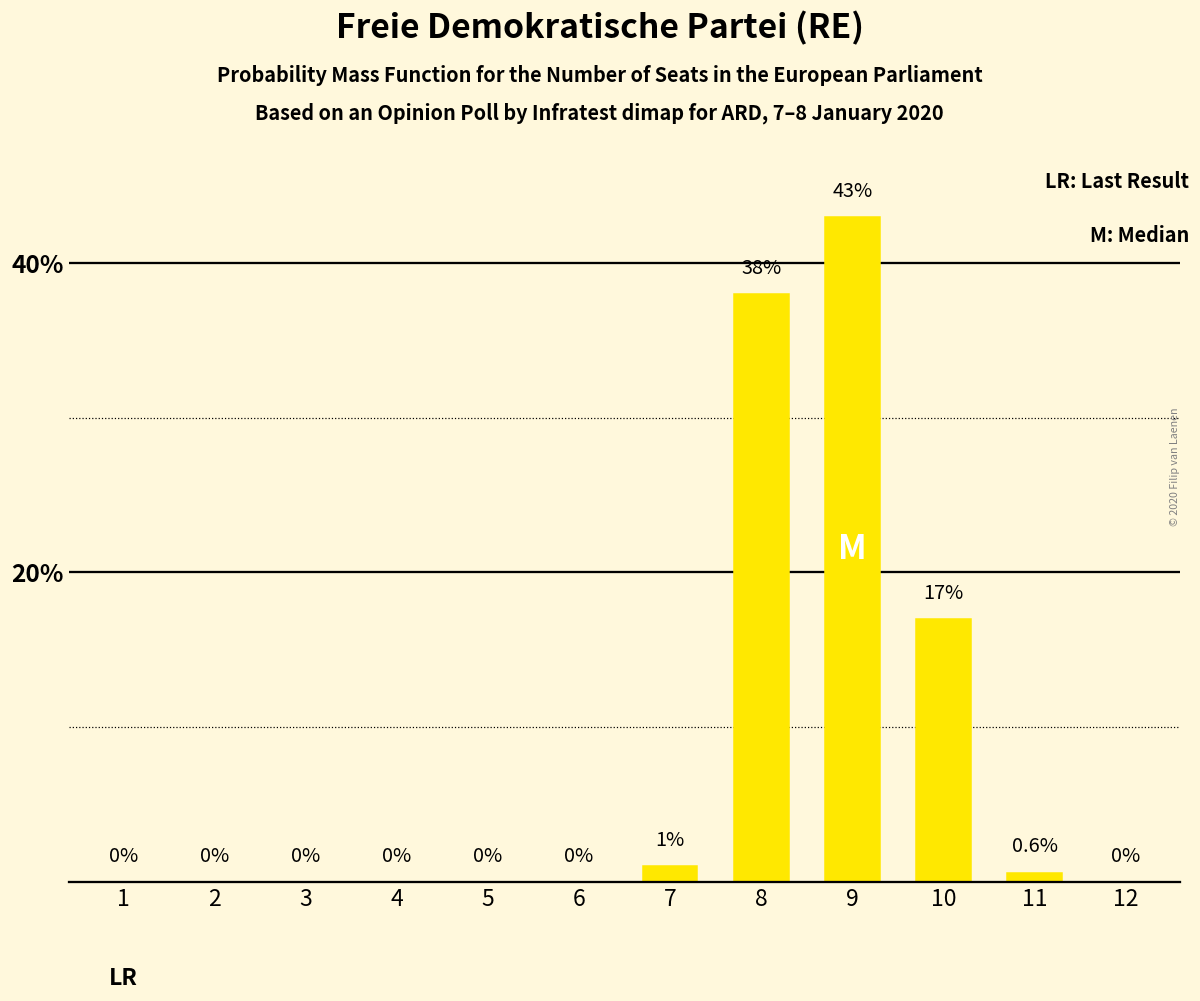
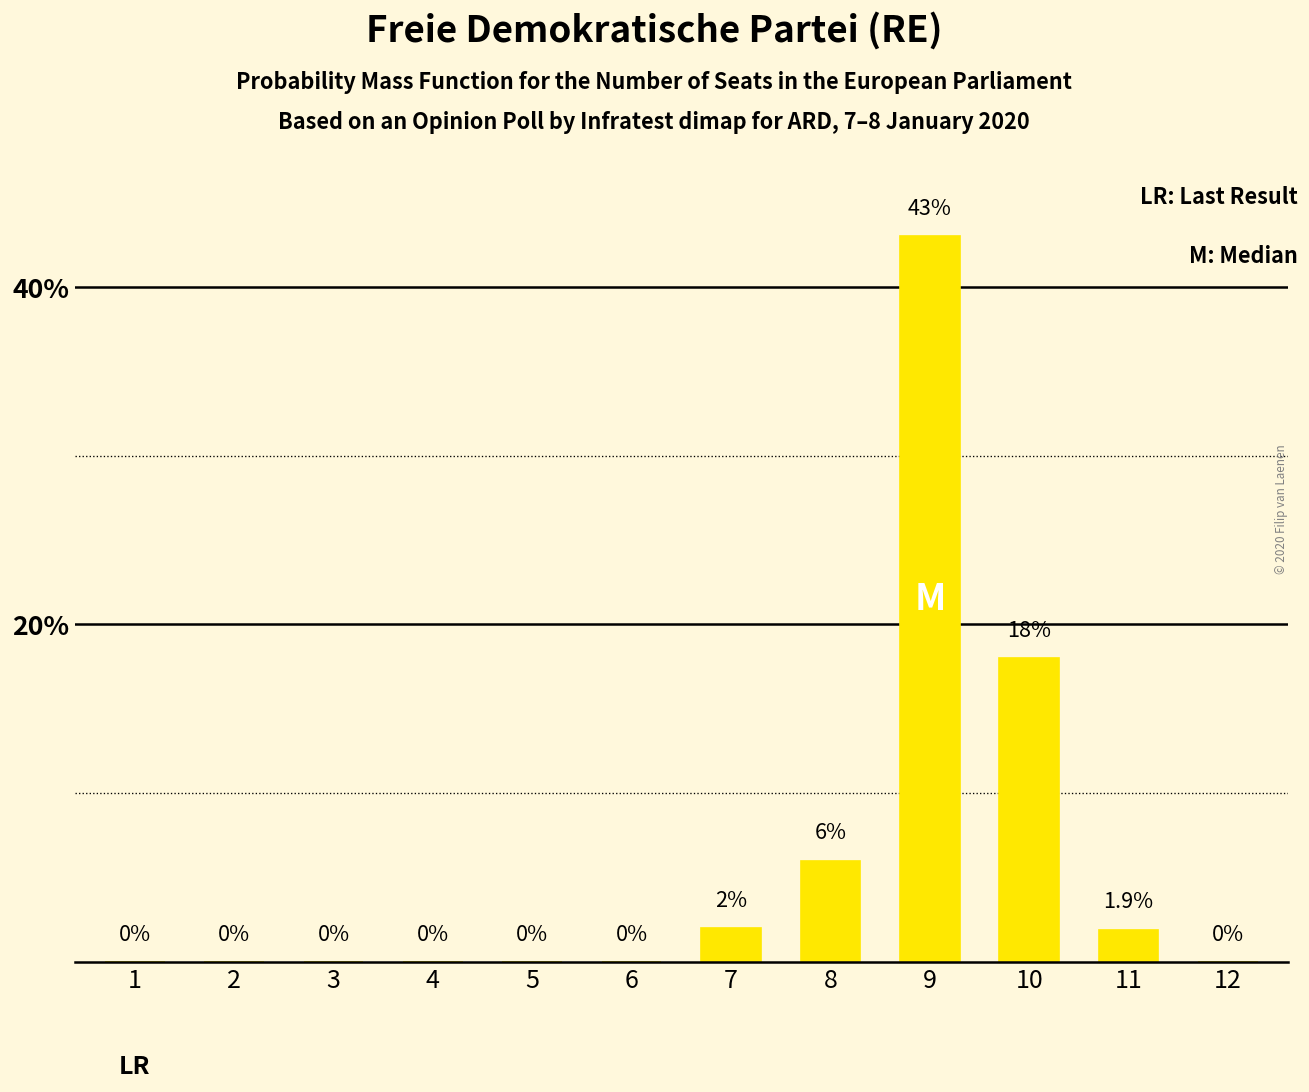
  {
    "1": "0%",
    "2": "0%",
    "3": "0%",
    "4": "0%",
    "5": "0%",
    "6": "0%",
-   "7": "1%",
-   "8": "38%",
+   "7": "2%",
+   "8": "6%",
    "9": "43%",
-   "10": "17%",
-   "11": "0.6%",
+   "10": "18%",
+   "11": "1.9%",
    "12": "0%"
  }
